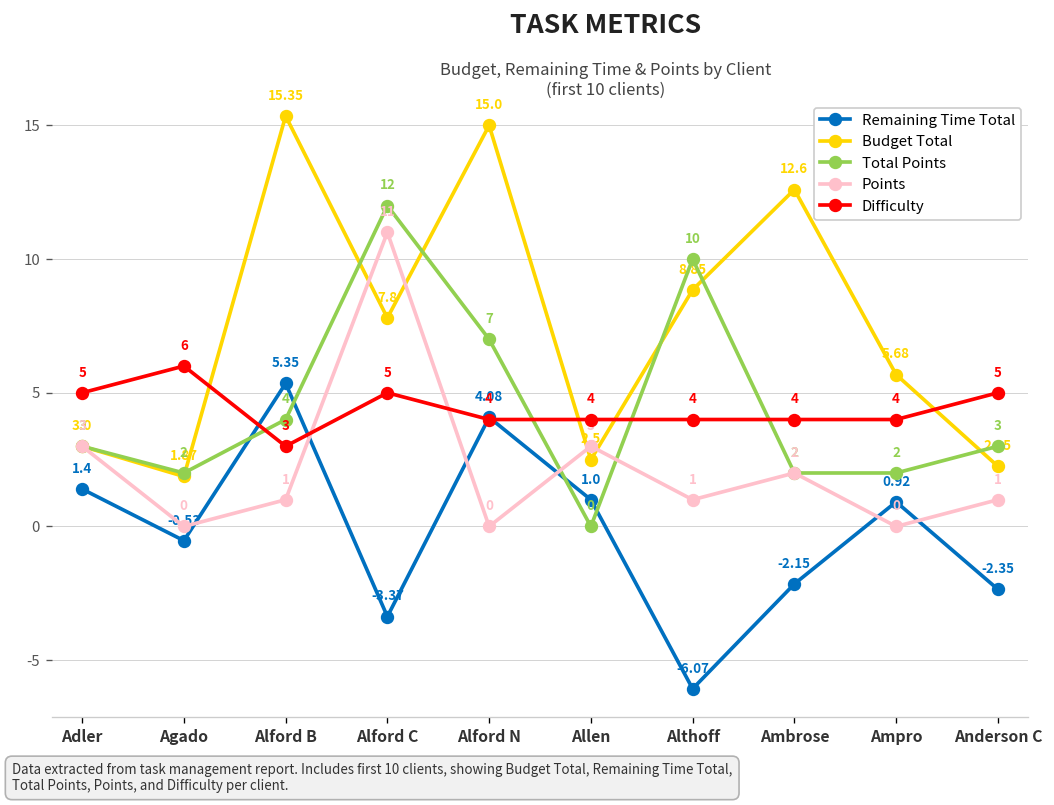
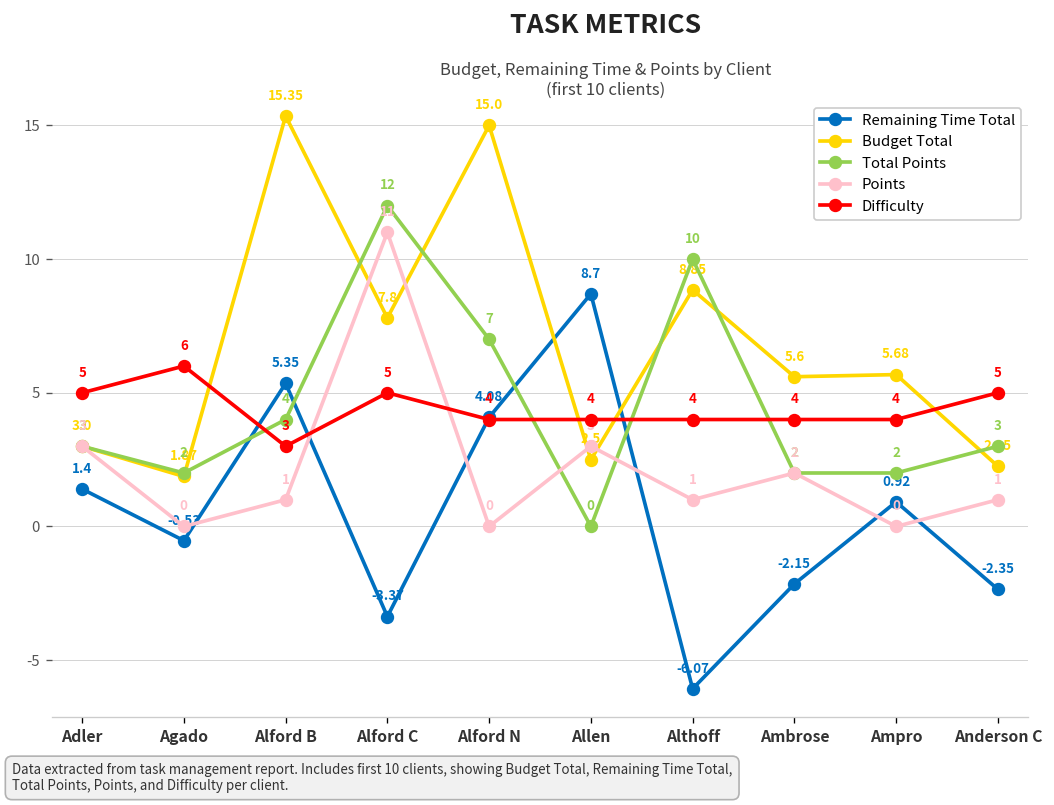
  {
    "Remaining Time Total": {
      "Adler": 1.4,
      "Alford B": 5.35,
      "Alford C": -3.37,
-     "Allen": 1.0,
+     "Allen": 8.7,
      "Althoff": -6.07,
      "Ambrose": -2.15,
      "Anderson C": -2.35
    },
    "Budget Total": {
      "Alford B": 15.35,
      "Alford C": 7.8,
      "Alford N": 15.0,
-     "Ambrose": 12.6,
+     "Ambrose": 5.6,
      "Ampro": 5.68
    },
    "Total Points": {
      "Alford B": 4,
      "Alford C": 12,
      "Alford N": 7,
      "Allen": 0,
      "Althoff": 10,
      "Ampro": 2,
      "Anderson C": 3
    },
    "Points": {
      "Agado": 0,
      "Alford B": 1,
      "Alford N": 0,
      "Althoff": 1,
      "Anderson C": 1
    },
    "Difficulty": {
      "Adler": 5,
      "Agado": 6,
      "Alford C": 5,
      "Allen": 4,
      "Althoff": 4,
      "Ambrose": 4,
      "Ampro": 4,
      "Anderson C": 5
    }
  }
